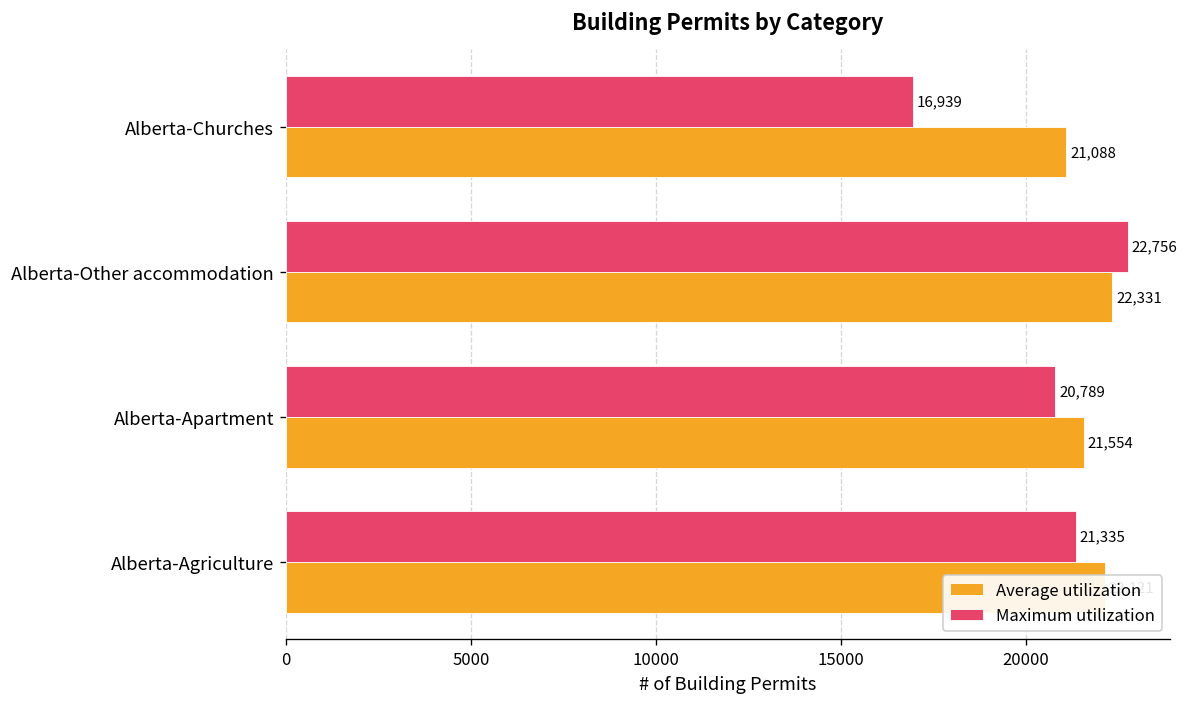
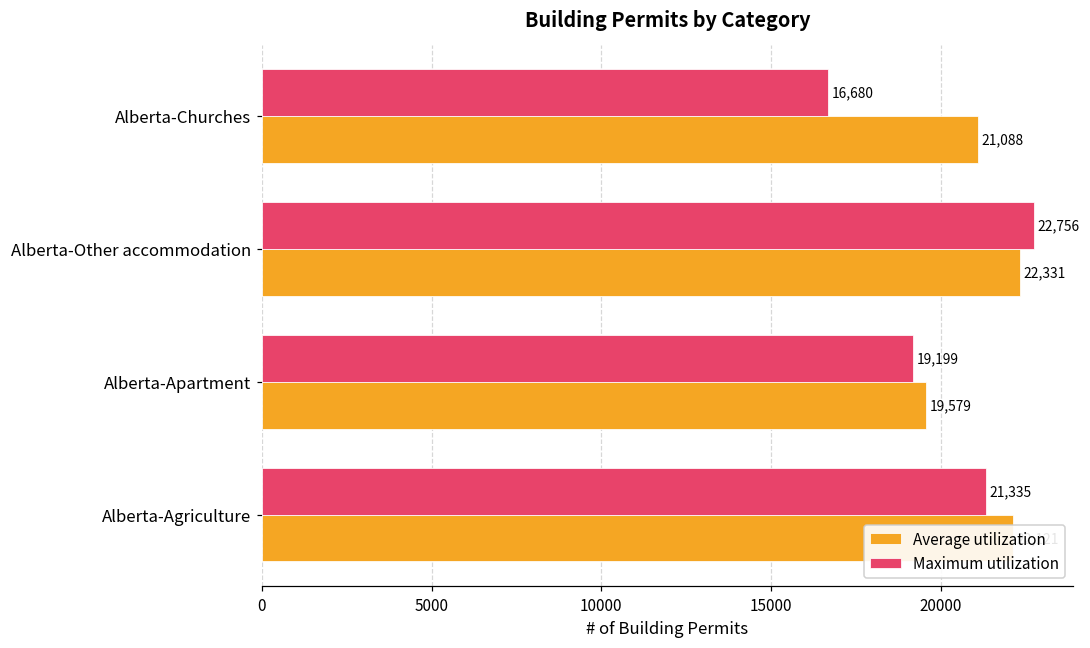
  {
    "Average utilization": {
      "Alberta-Churches": "21,088",
      "Alberta-Other accommodation": "22,331",
-     "Alberta-Apartment": "21,554"
+     "Alberta-Apartment": "19,579"
    },
    "Maximum utilization": {
-     "Alberta-Churches": "16,939",
+     "Alberta-Churches": "16,680",
      "Alberta-Other accommodation": "22,756",
-     "Alberta-Apartment": "20,789",
+     "Alberta-Apartment": "19,199",
      "Alberta-Agriculture": "21,335"
    }
  }
